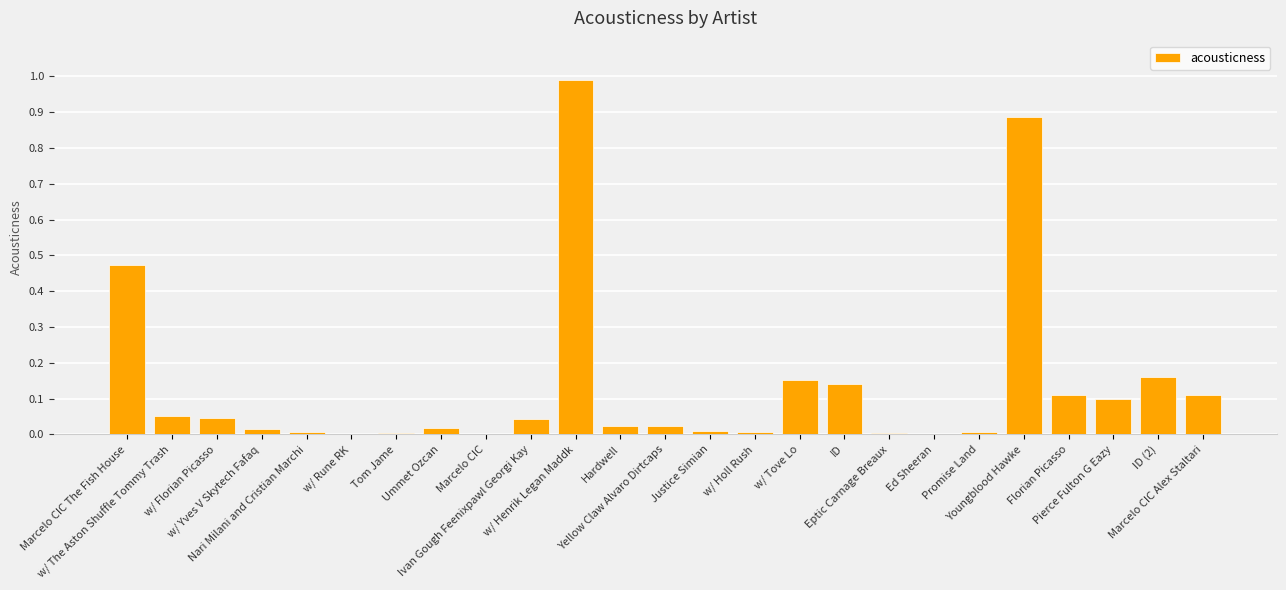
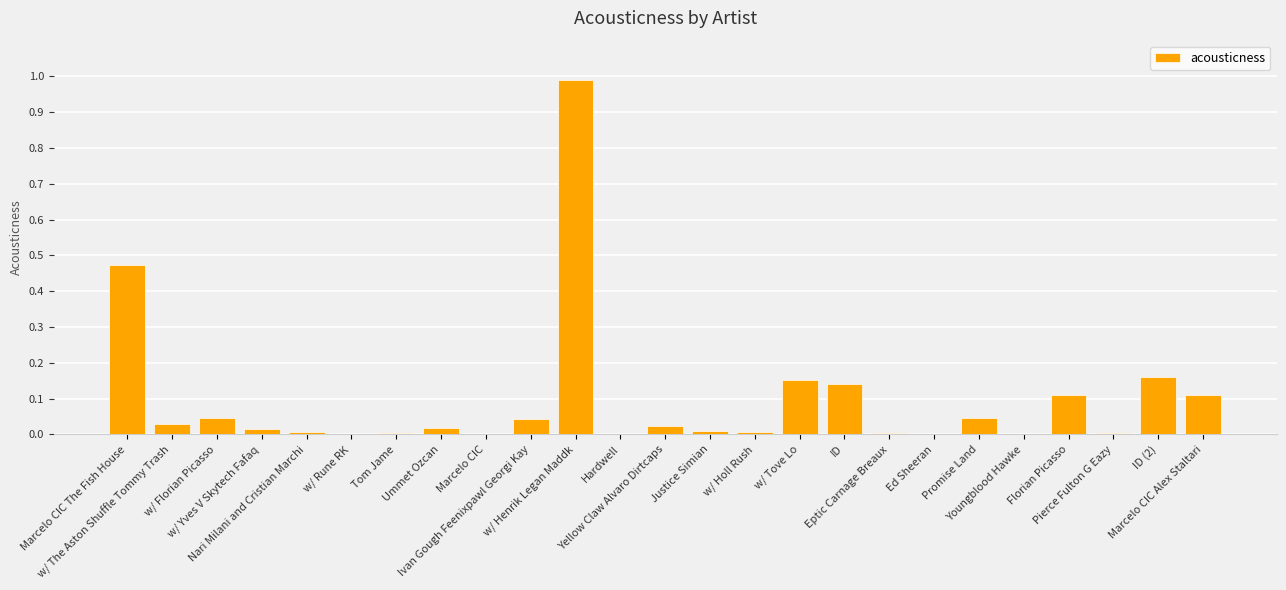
  {
    "Marcelo CIC The Fish House": 0.47,
-   "w/ The Aston Shuffle Tommy Trash": 0.05,
+   "w/ The Aston Shuffle Tommy Trash": 0.03,
    "w/ Florian Picasso": 0.05,
    "w/ Yves V Skytech Fafaq": 0.01,
    "Ummet Ozcan": 0.02,
    "Ivan Gough Feenixpawl Georgi Kay": 0.04,
    "w/ Henrik Legan Maddk": 0.99,
-   "Hardwell": 0.02,
+   "Hardwell": 0.00,
    "Yellow Claw Alvaro Dirtcaps": 0.02,
    "Justice Simian": 0.01,
    "w/ Tove Lo": 0.15,
    "ID": 0.14,
-   "Promise Land": 0.01,
-   "Youngblood Hawke": 0.89,
+   "Promise Land": 0.04,
+   "Youngblood Hawke": 0.00,
    "Florian Picasso": 0.11,
-   "Pierce Fulton G Eazy": 0.10,
+   "Pierce Fulton G Eazy": 0.00,
    "ID (2)": 0.16,
    "Marcelo CIC Alex Staltari": 0.11
  }
